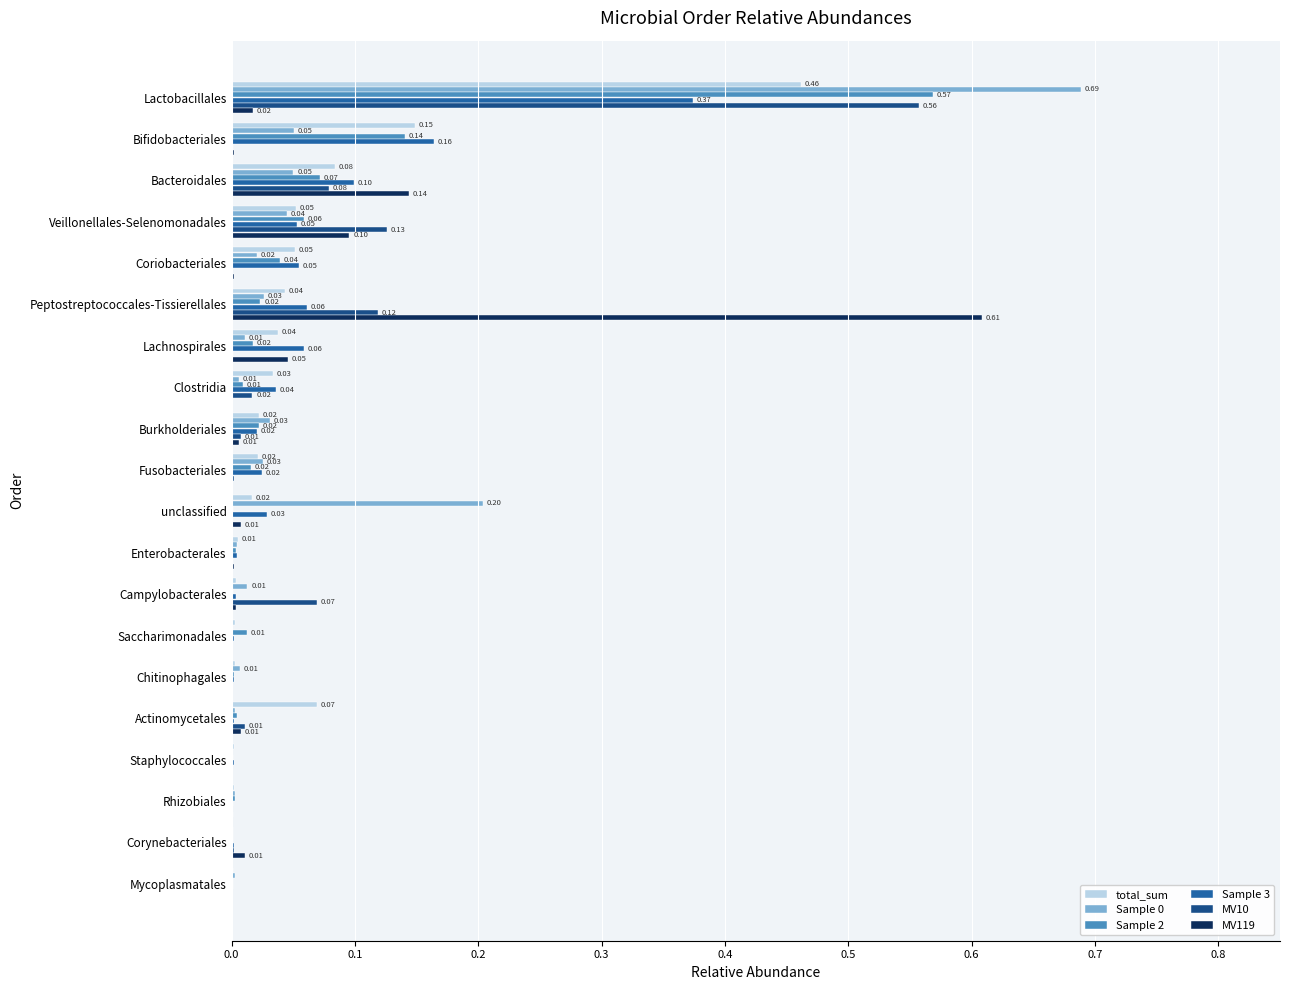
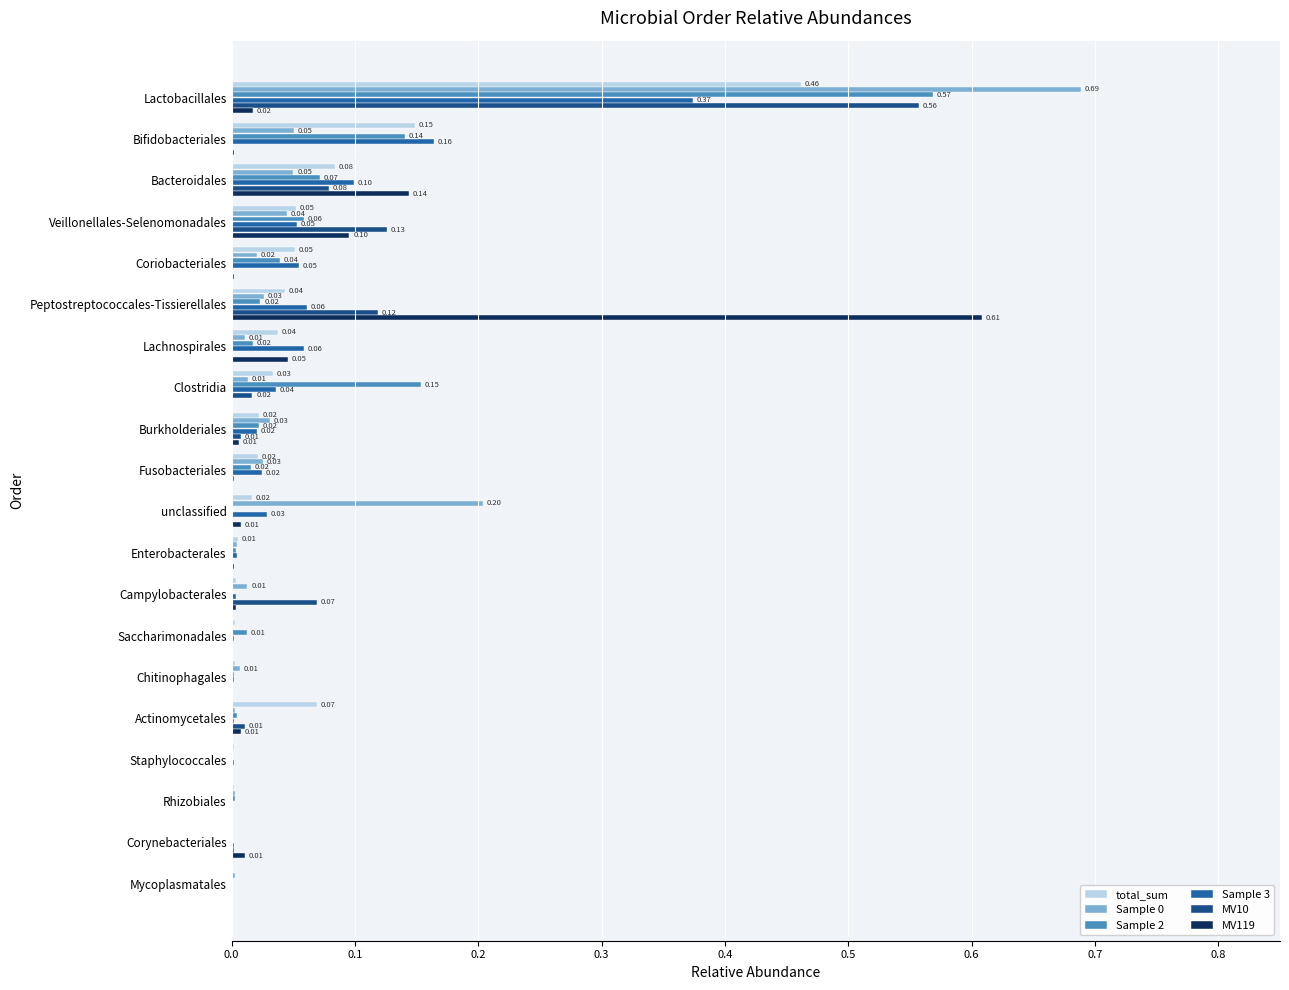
  {
    "total_sum": {
      "Lactobacillales": 0.46,
      "Bifidobacteriales": 0.15,
      "Bacteroidales": 0.08,
      "Veillonellales-Selenomonadales": 0.05,
      "Coriobacteriales": 0.05,
      "Peptostreptococcales-Tissierellales": 0.04,
      "Lachnospirales": 0.04,
      "Clostridia": 0.03,
      "Burkholderiales": 0.02,
      "unclassified": 0.02,
      "Enterobacterales": 0.01,
      "Actinomycetales": 0.07
    },
    "Sample 0": {
-     "Clostridia": 0.006,
+     "Clostridia": 0.013,
      "Enterobacterales": 0.005,
      "Actinomycetales": 0.003,
      "Rhizobiales": 0.003,
      "Mycoplasmatales": 0.003
    },
    "Sample 2": {
      "Lactobacillales": 0.57,
      "Bifidobacteriales": 0.14,
      "Bacteroidales": 0.07,
      "Coriobacteriales": 0.04,
-     "Clostridia": 0.01,
+     "Clostridia": 0.15,
      "Saccharimonadales": 0.01
    }
  }
